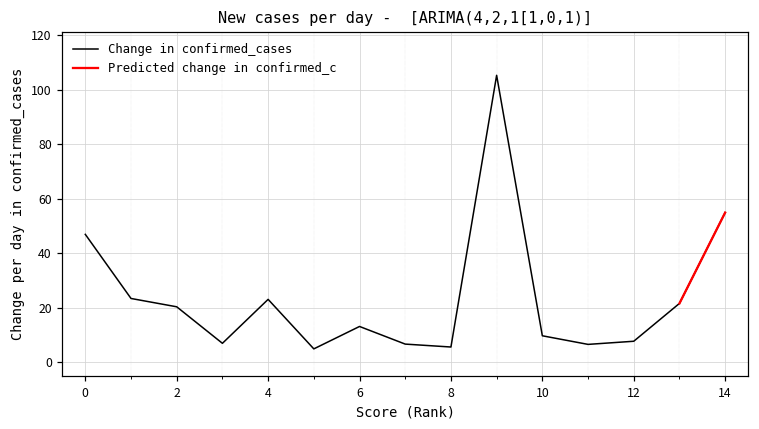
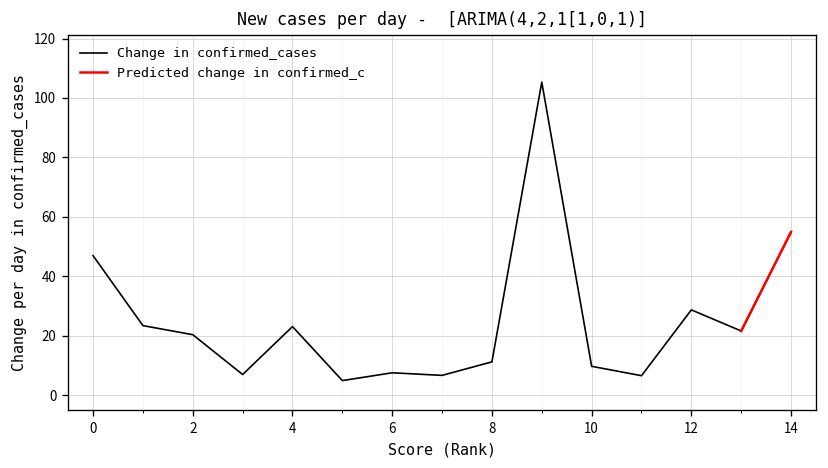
  {
    "Change in confirmed_cases": {
      "0": 47,
      "2": 20,
      "4": 23,
-     "6": 13,
-     "8": 6,
+     "6": 8,
+     "8": 11,
      "10": 10,
-     "12": 8
+     "12": 29
    }
  }
